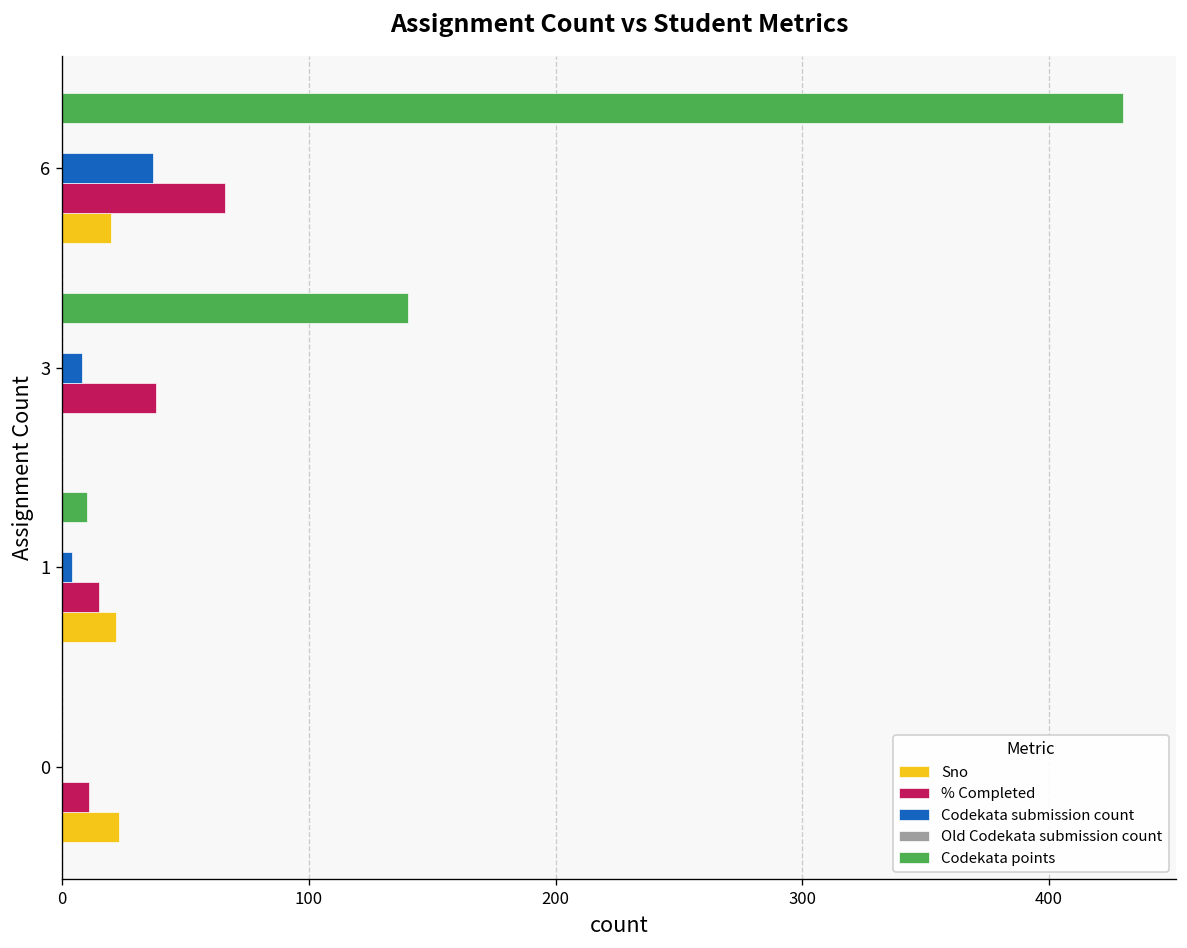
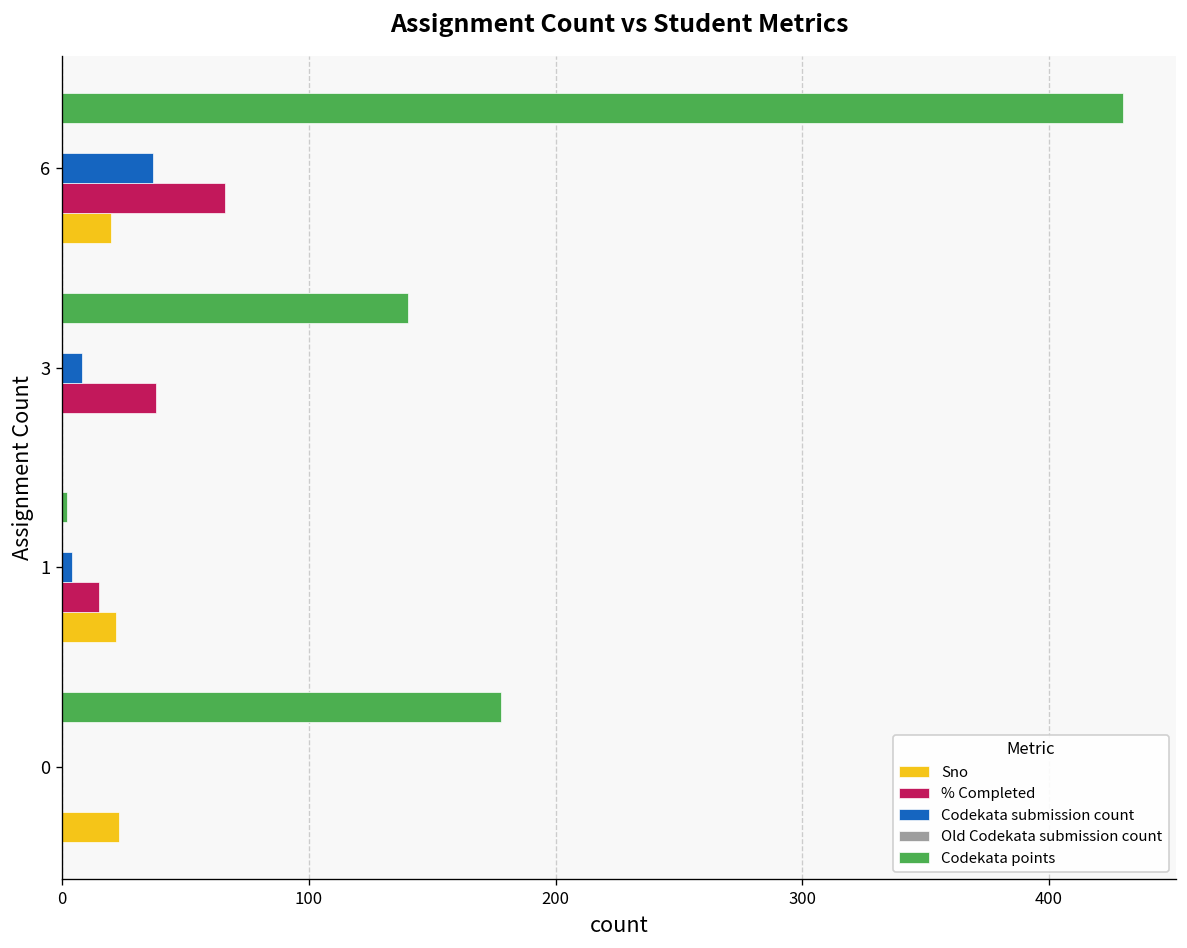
  {
    "Sno": {
      "6": 20,
      "3": 0,
      "1": 22,
      "0": 23
    },
    "% Completed": {
      "6": 66,
      "3": 38,
      "1": 15,
-     "0": 11
+     "0": 0
    },
    "Codekata submission count": {
      "6": 37,
      "3": 8,
      "1": 4,
      "0": 0
    },
    "Old Codekata submission count": {
      "6": 0,
      "3": 0,
      "1": 0,
      "0": 0
    },
    "Codekata points": {
      "6": 430,
      "3": 140,
-     "1": 10,
-     "0": 0
+     "1": 2,
+     "0": 178
    }
  }
